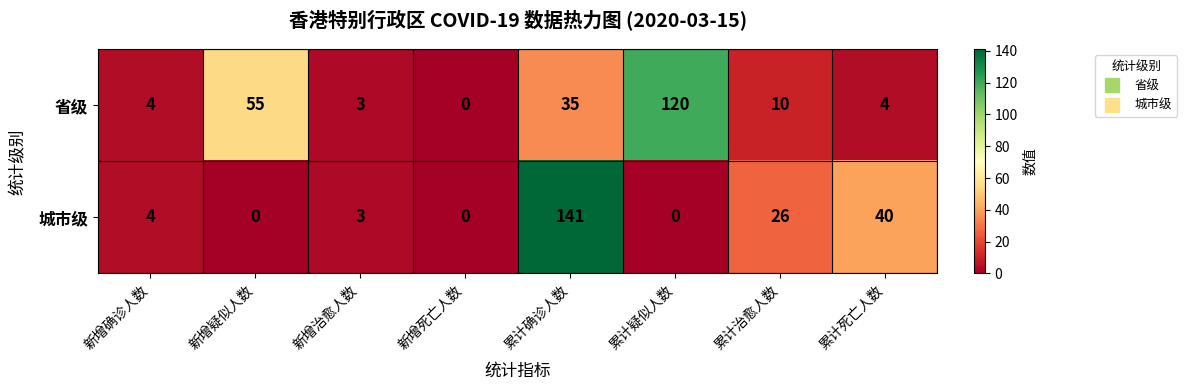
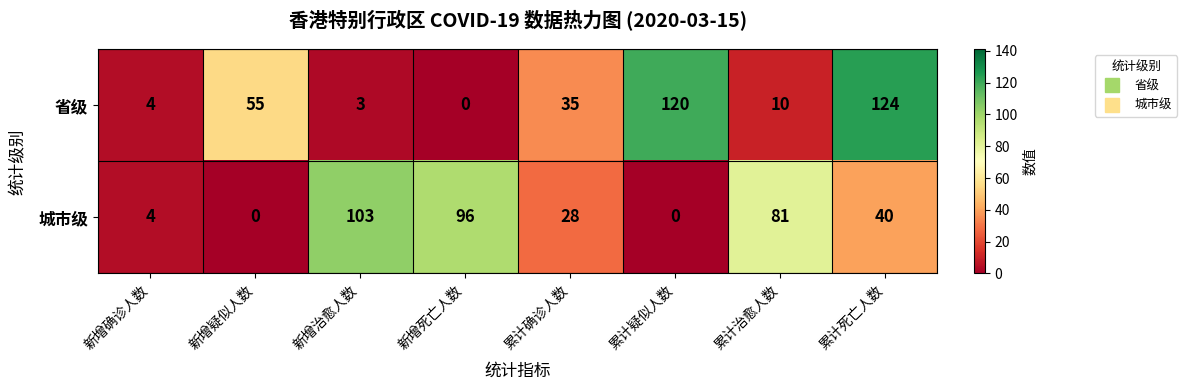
  {
    "省级": {
      "新增确诊人数": 4,
      "新增疑似人数": 55,
      "新增治愈人数": 3,
      "新增死亡人数": 0,
      "累计确诊人数": 35,
      "累计疑似人数": 120,
      "累计治愈人数": 10,
-     "累计死亡人数": 4
+     "累计死亡人数": 124
    },
    "城市级": {
      "新增确诊人数": 4,
      "新增疑似人数": 0,
-     "新增治愈人数": 3,
-     "新增死亡人数": 0,
-     "累计确诊人数": 141,
+     "新增治愈人数": 103,
+     "新增死亡人数": 96,
+     "累计确诊人数": 28,
      "累计疑似人数": 0,
-     "累计治愈人数": 26,
+     "累计治愈人数": 81,
      "累计死亡人数": 40
    }
  }
